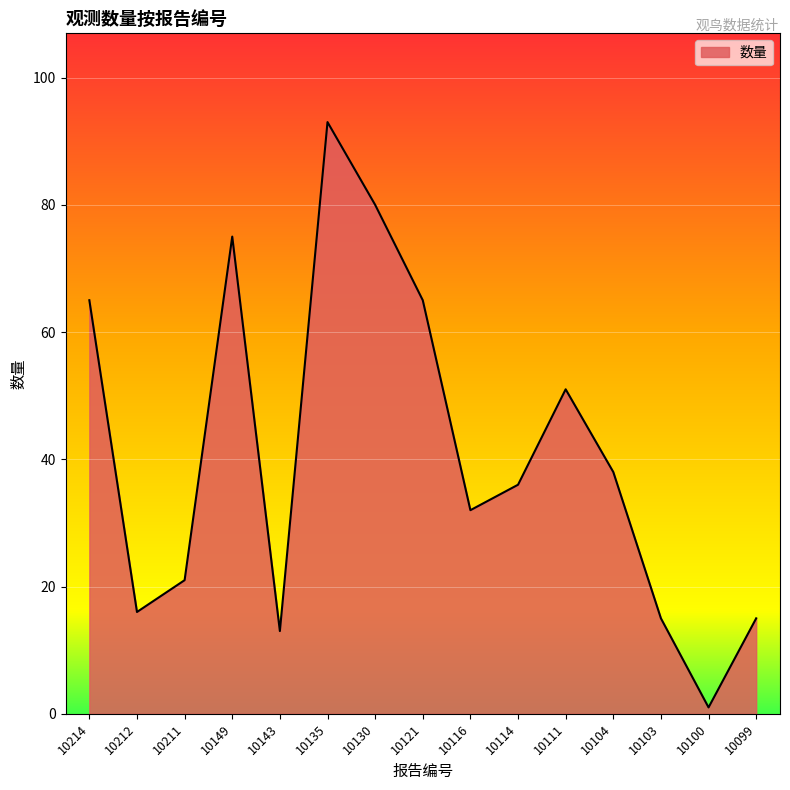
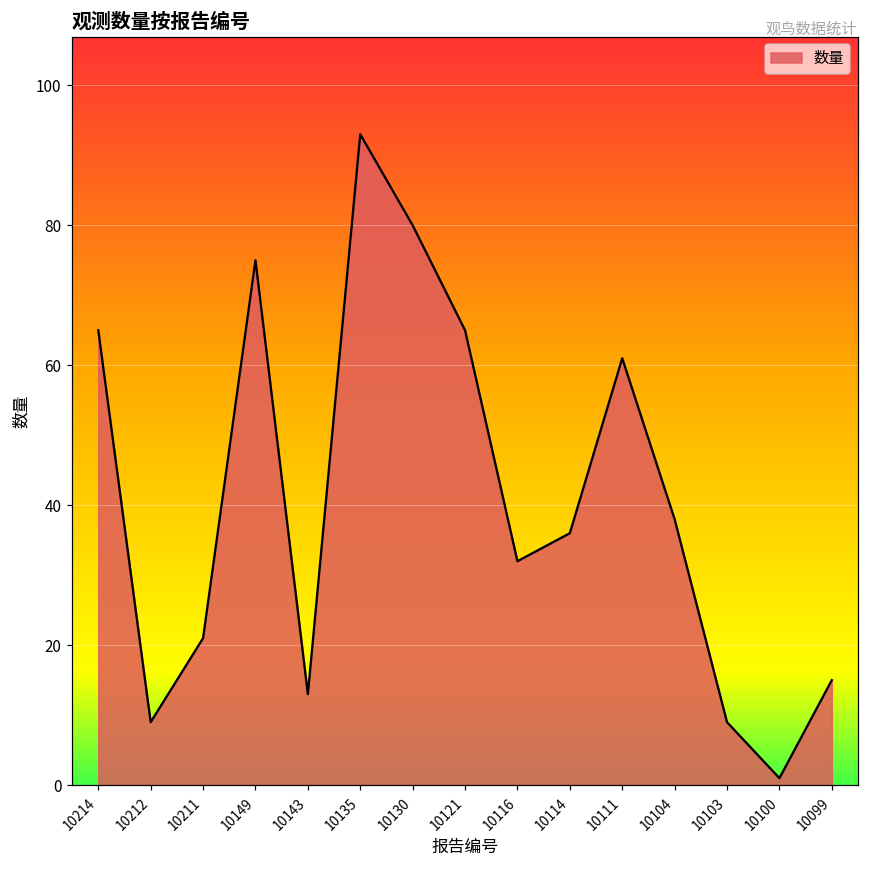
  {
    "10214": 65,
-   "10212": 16,
+   "10212": 9,
    "10211": 21,
    "10149": 75,
    "10143": 13,
    "10135": 93,
    "10130": 80,
    "10121": 65,
    "10116": 32,
    "10114": 36,
-   "10111": 51,
+   "10111": 61,
    "10104": 38,
-   "10103": 15,
+   "10103": 9,
    "10100": 1,
    "10099": 15
  }
